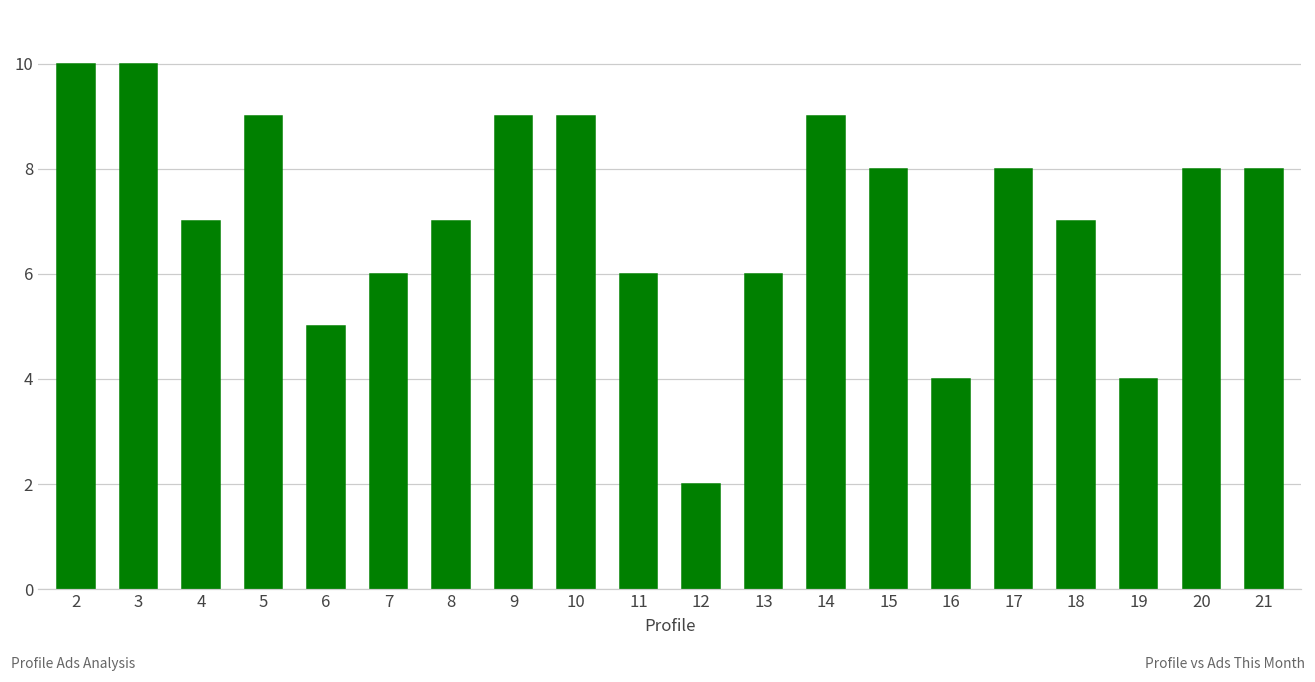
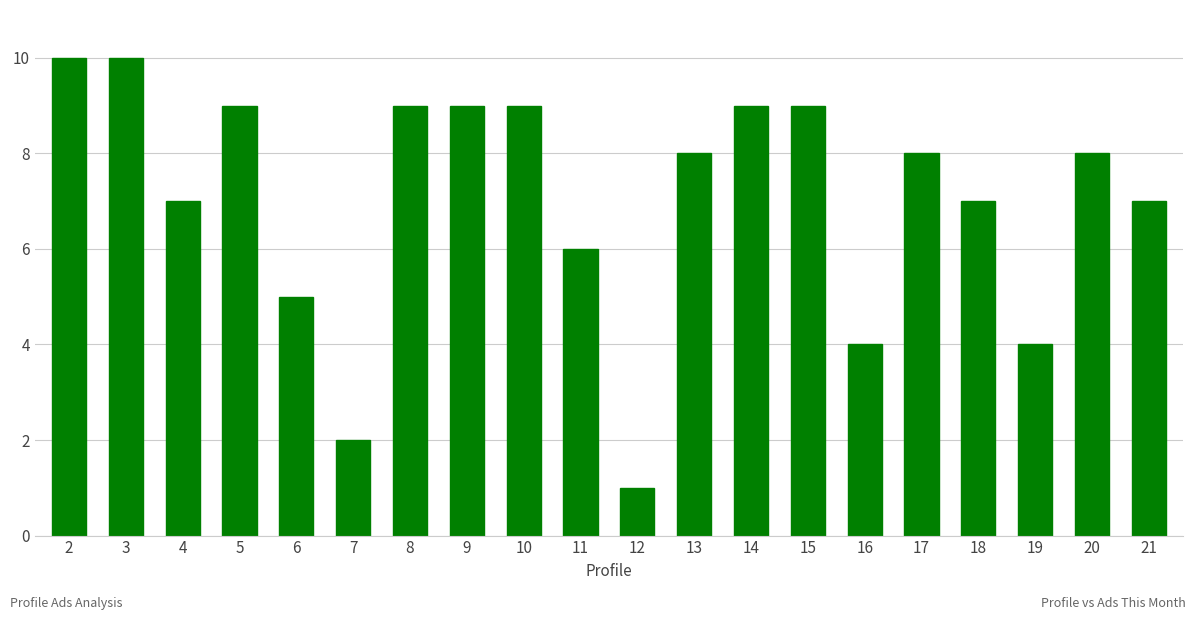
  {
    "2": 10,
    "3": 10,
    "4": 7,
    "5": 9,
    "6": 5,
-   "7": 6,
-   "8": 7,
+   "7": 2,
+   "8": 9,
    "9": 9,
    "10": 9,
    "11": 6,
-   "12": 2,
-   "13": 6,
+   "12": 1,
+   "13": 8,
    "14": 9,
-   "15": 8,
+   "15": 9,
    "16": 4,
    "17": 8,
    "18": 7,
    "19": 4,
    "20": 8,
-   "21": 8
+   "21": 7
  }
